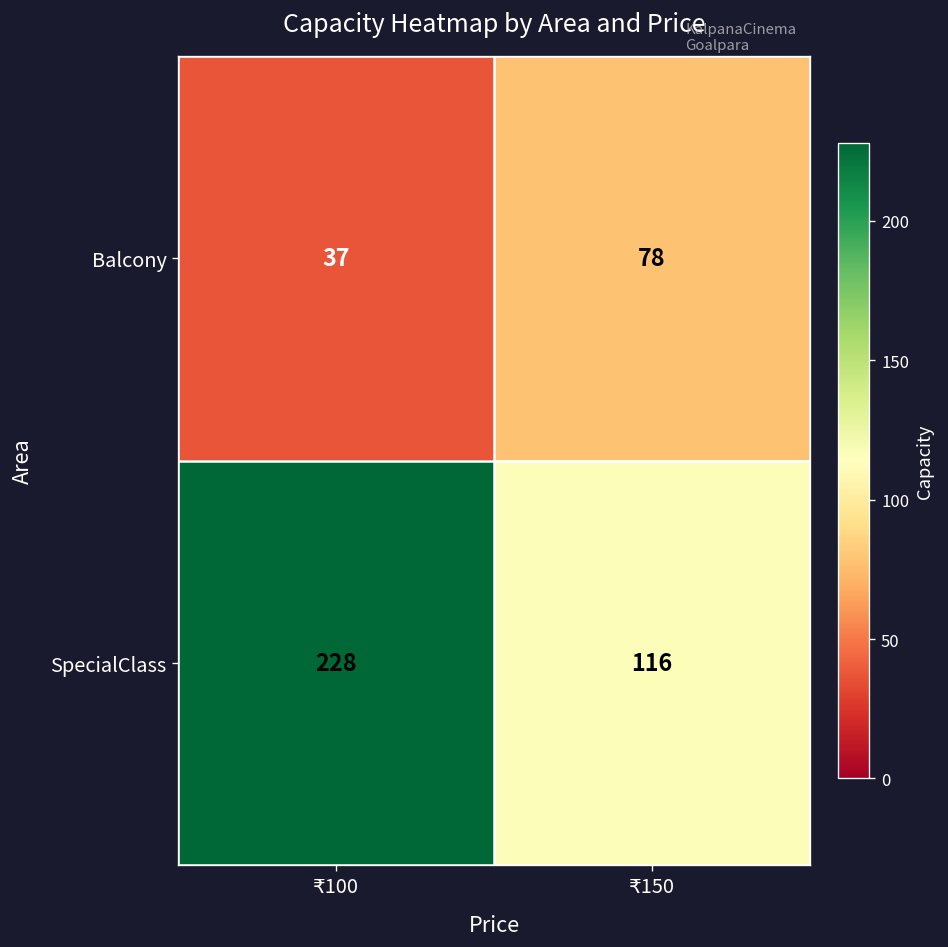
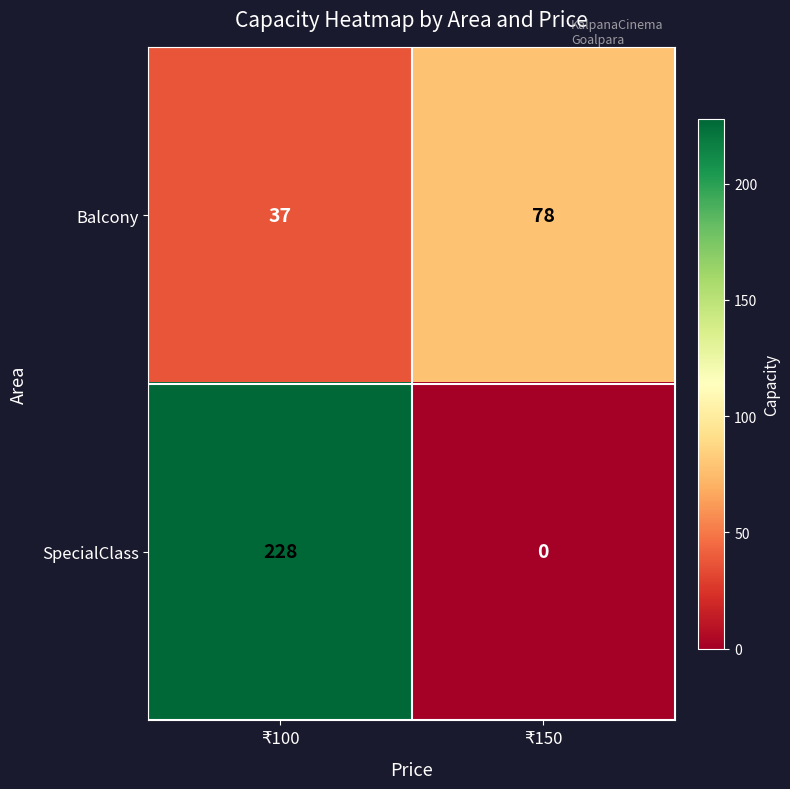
  {
    "Balcony": {
      "₹100": 37,
      "₹150": 78
    },
    "SpecialClass": {
      "₹100": 228,
-     "₹150": 116
+     "₹150": 0
    }
  }
